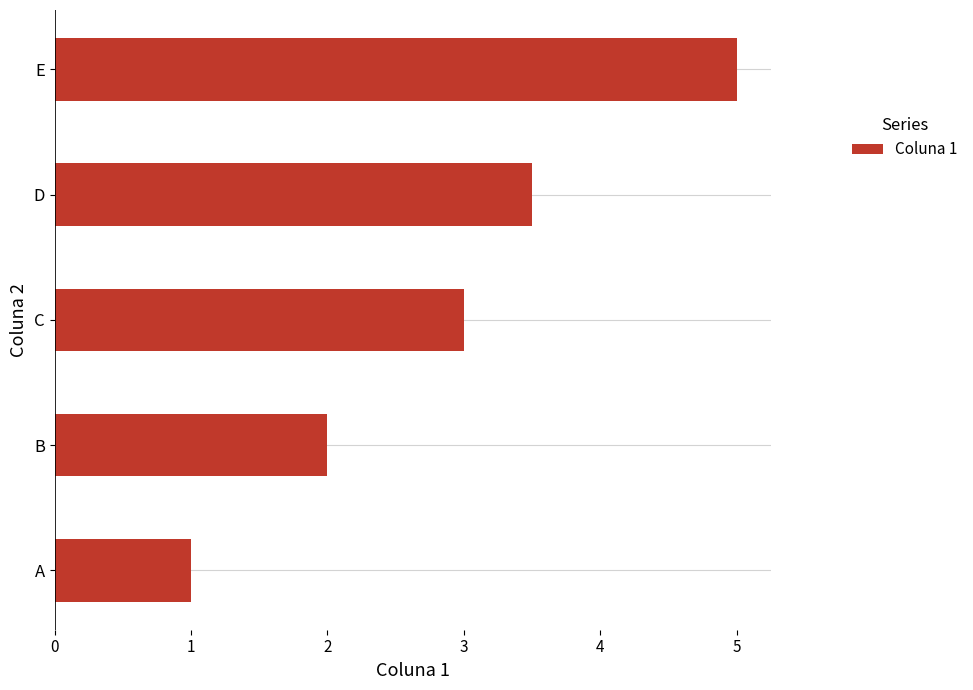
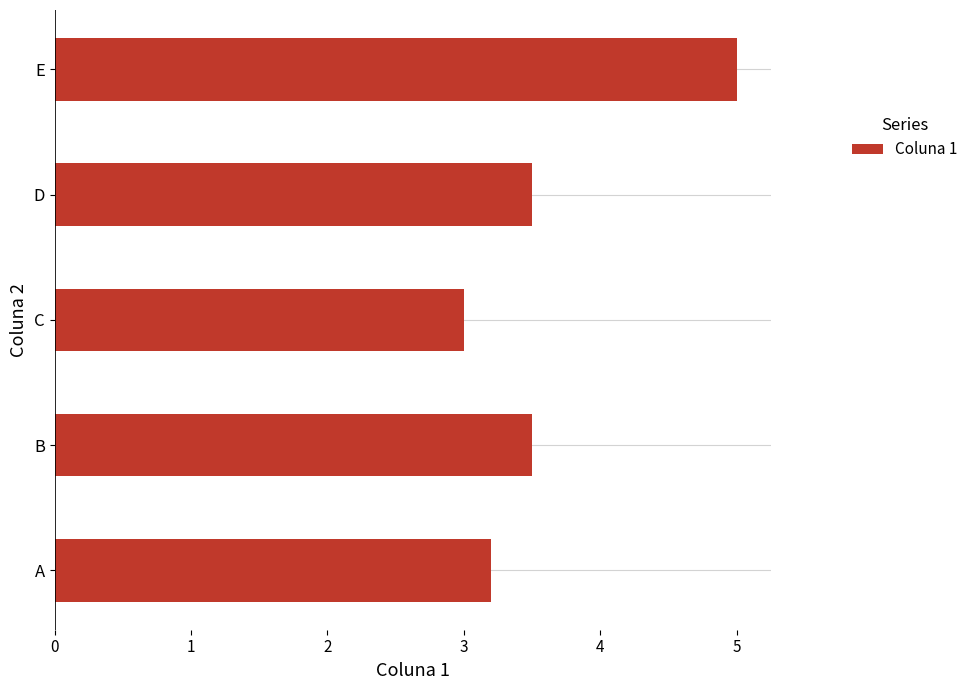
  {
    "E": 5.0,
    "D": 3.5,
    "C": 3.0,
-   "B": 2.0,
-   "A": 1.0
+   "B": 3.5,
+   "A": 3.2
  }
